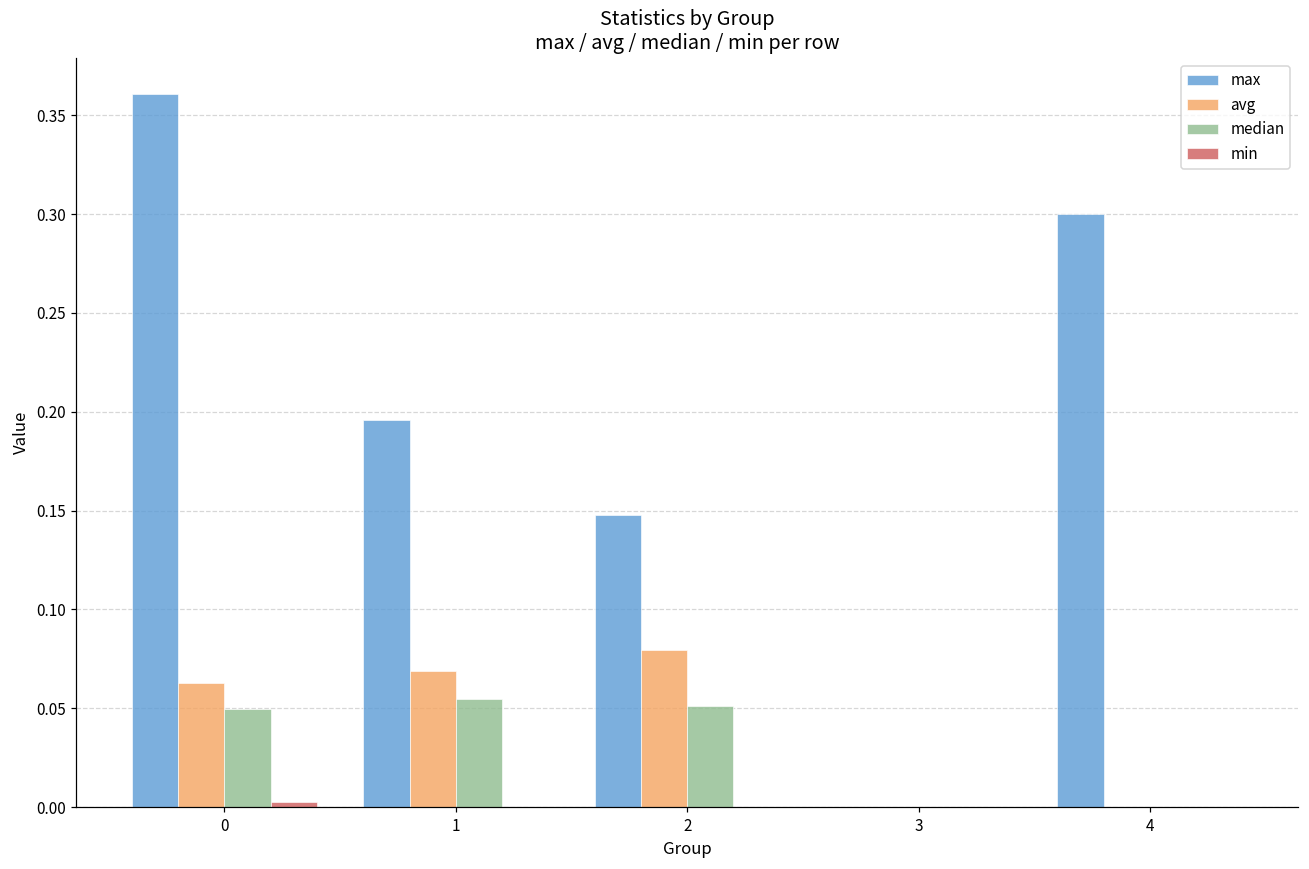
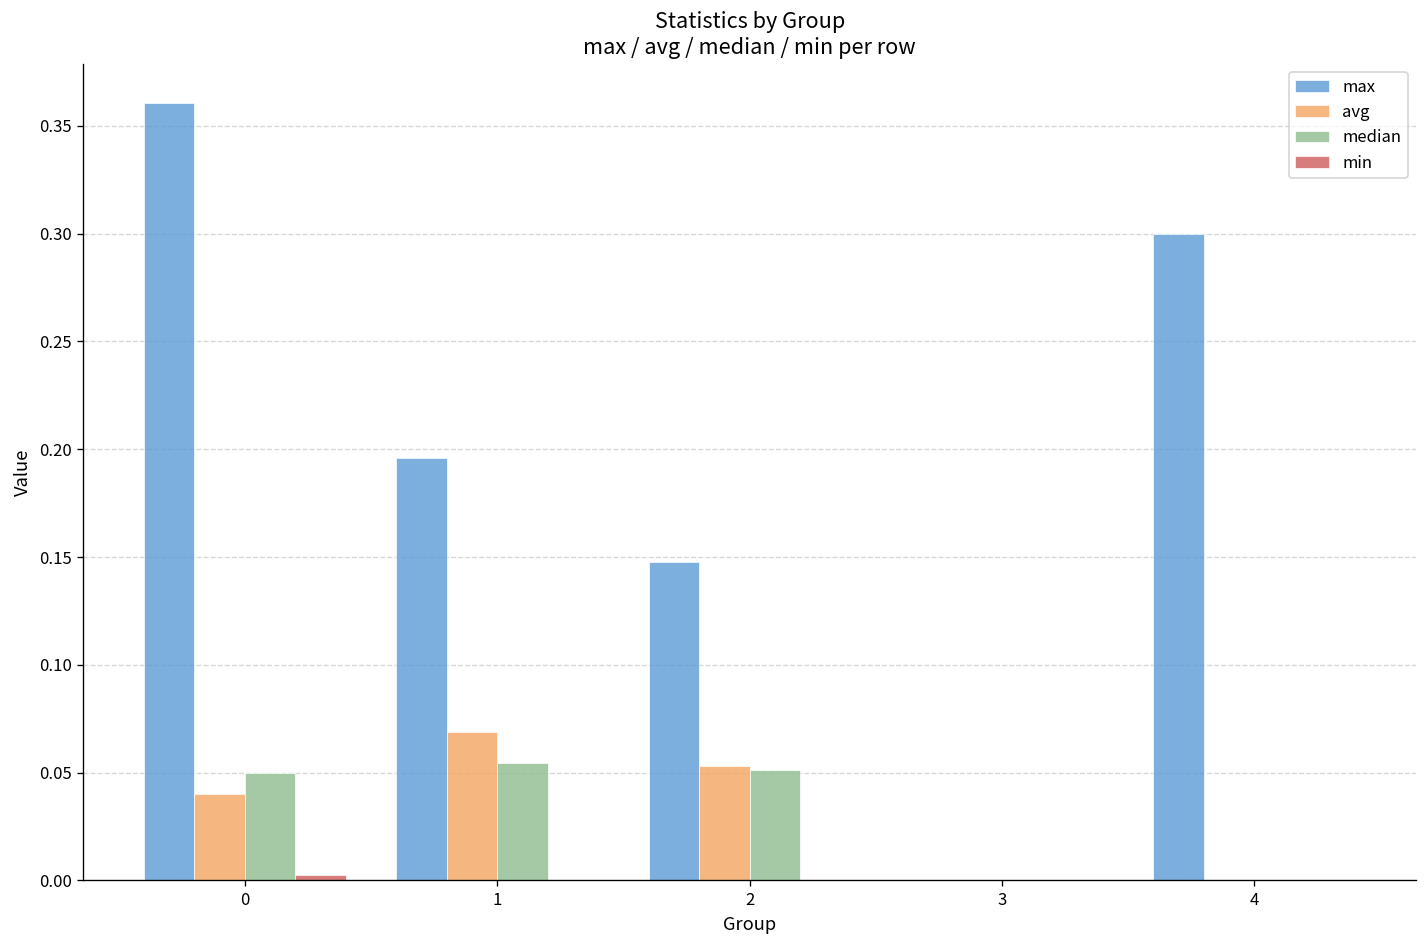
  {
    "max": {
      "0": 0.361,
      "1": 0.196,
      "2": 0.148,
      "3": 0.000,
      "4": 0.300
    },
    "avg": {
-     "0": 0.063,
+     "0": 0.040,
      "1": 0.069,
-     "2": 0.079,
+     "2": 0.053,
      "3": 0.000,
      "4": 0.000
    },
    "median": {
      "0": 0.050,
      "1": 0.054,
      "2": 0.051,
      "3": 0.000,
      "4": 0.000
    },
    "min": {
      "0": 0.003,
      "3": 0.000,
      "4": 0.000
    }
  }
